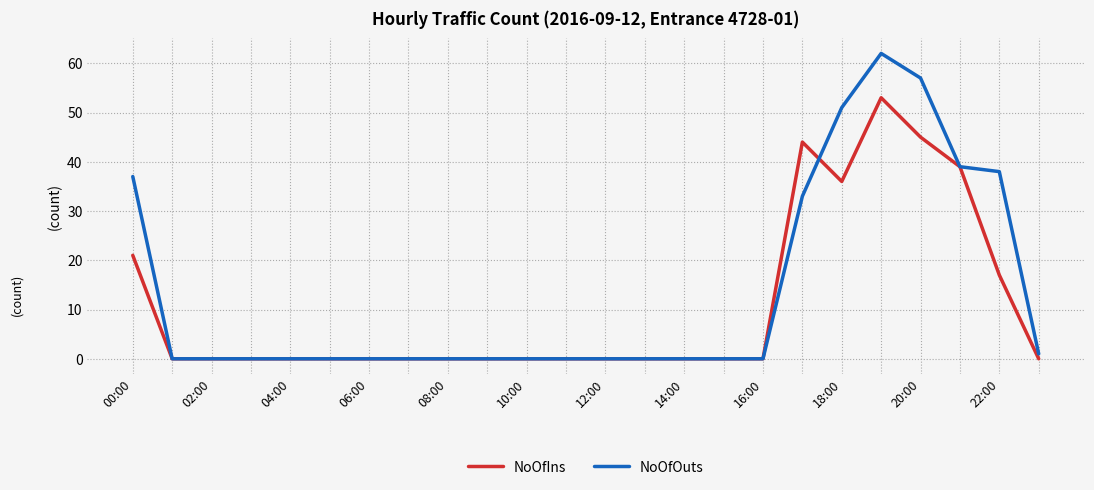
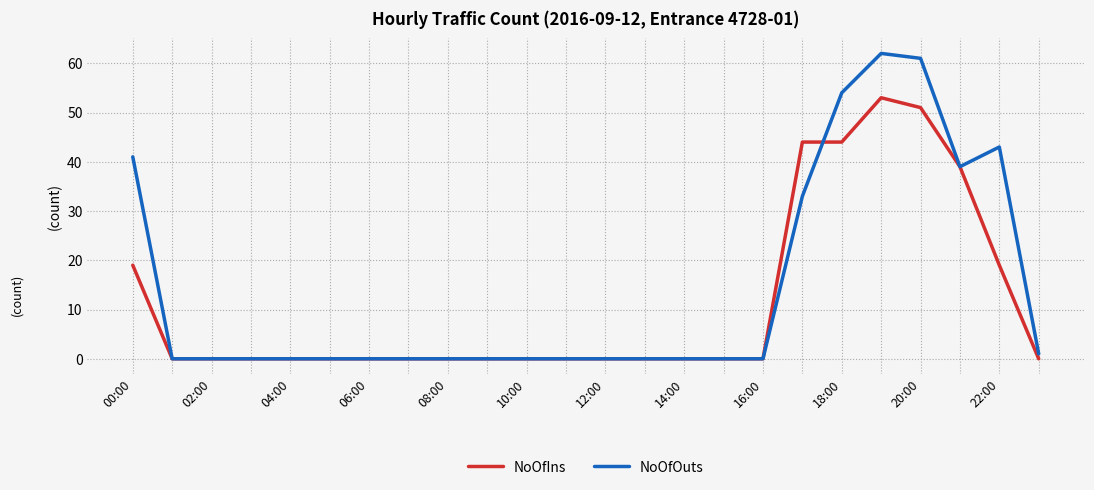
  {
    "NoOfIns": {
-     "00:00": 21,
-     "18:00": 36,
-     "20:00": 45,
-     "22:00": 17
+     "00:00": 19,
+     "18:00": 44,
+     "20:00": 51,
+     "22:00": 19
    },
    "NoOfOuts": {
-     "00:00": 37,
-     "18:00": 51,
-     "20:00": 57,
-     "22:00": 38
+     "00:00": 41,
+     "18:00": 54,
+     "20:00": 61,
+     "22:00": 43
    }
  }
